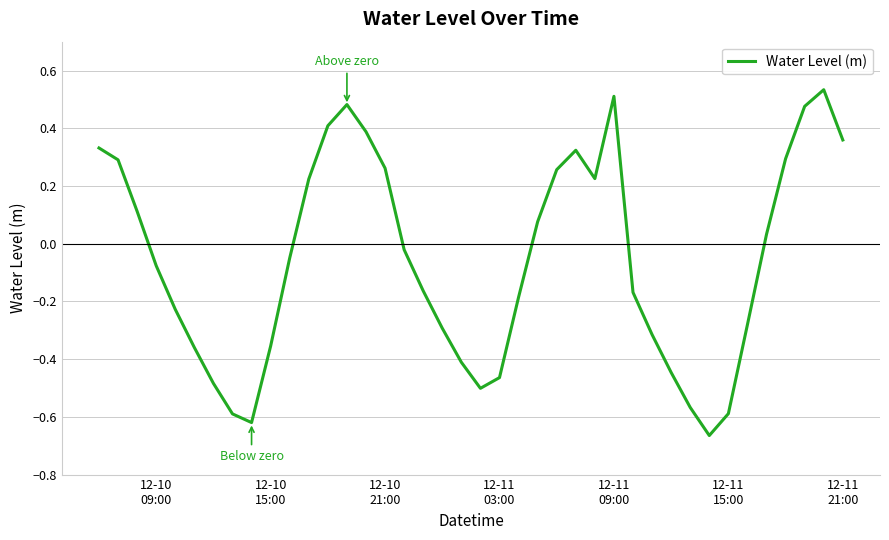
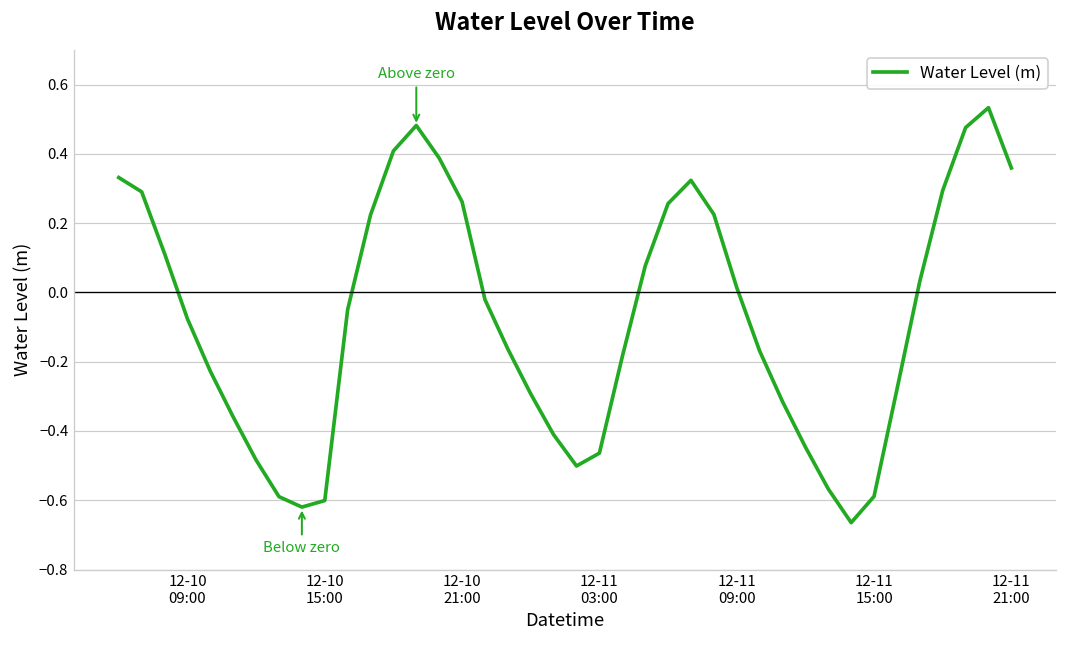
  {
    "12-10 09:00": -0.08,
-   "12-10 15:00": -0.35,
+   "12-10 15:00": -0.60,
    "12-10 21:00": 0.26,
    "12-11 03:00": -0.46,
-   "12-11 09:00": 0.51,
+   "12-11 09:00": 0.01,
    "12-11 15:00": -0.59,
    "12-11 21:00": 0.36
  }
